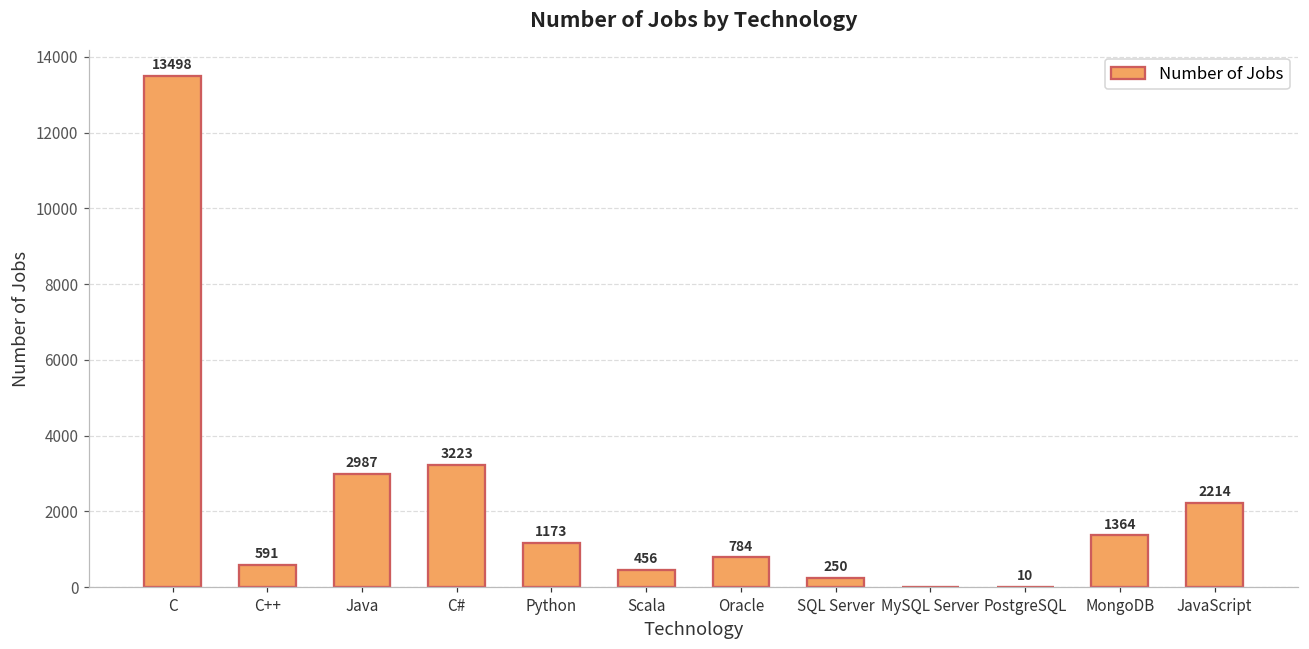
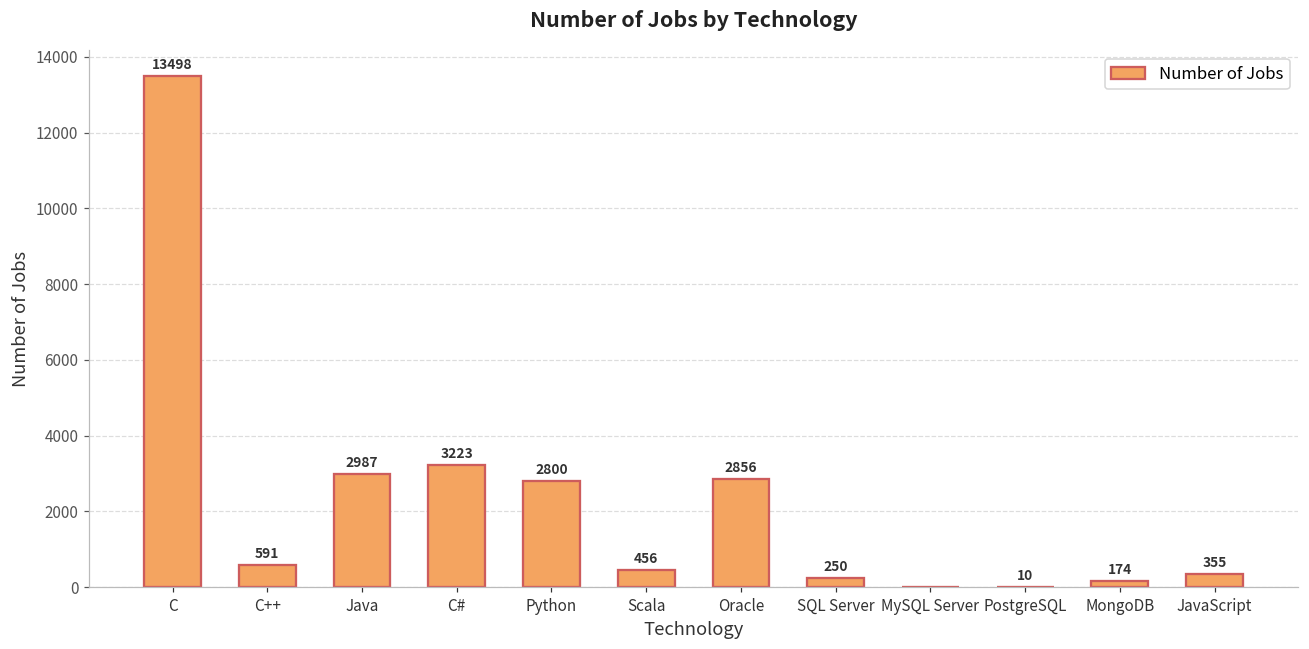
  {
    "C": 13498,
    "C++": 591,
    "Java": 2987,
    "C#": 3223,
-   "Python": 1173,
+   "Python": 2800,
    "Scala": 456,
-   "Oracle": 784,
+   "Oracle": 2856,
    "SQL Server": 250,
    "PostgreSQL": 10,
-   "MongoDB": 1364,
-   "JavaScript": 2214
+   "MongoDB": 174,
+   "JavaScript": 355
  }
